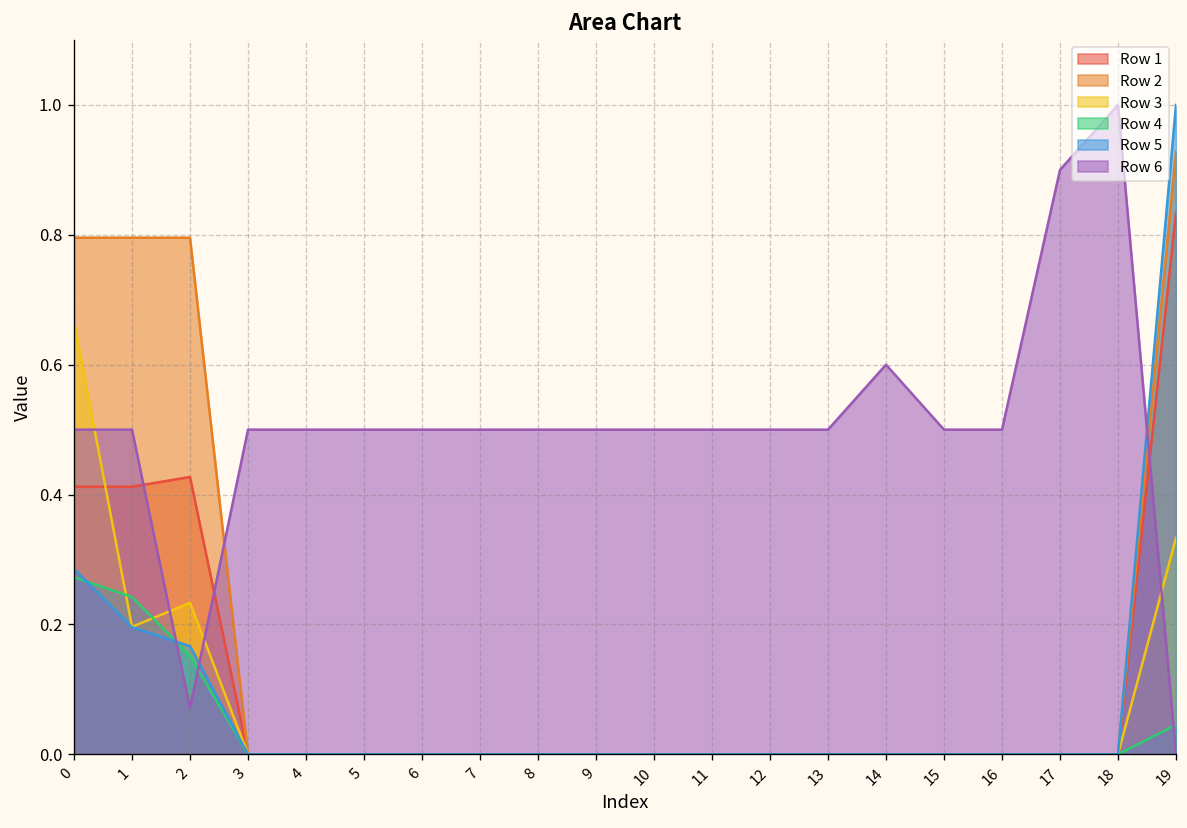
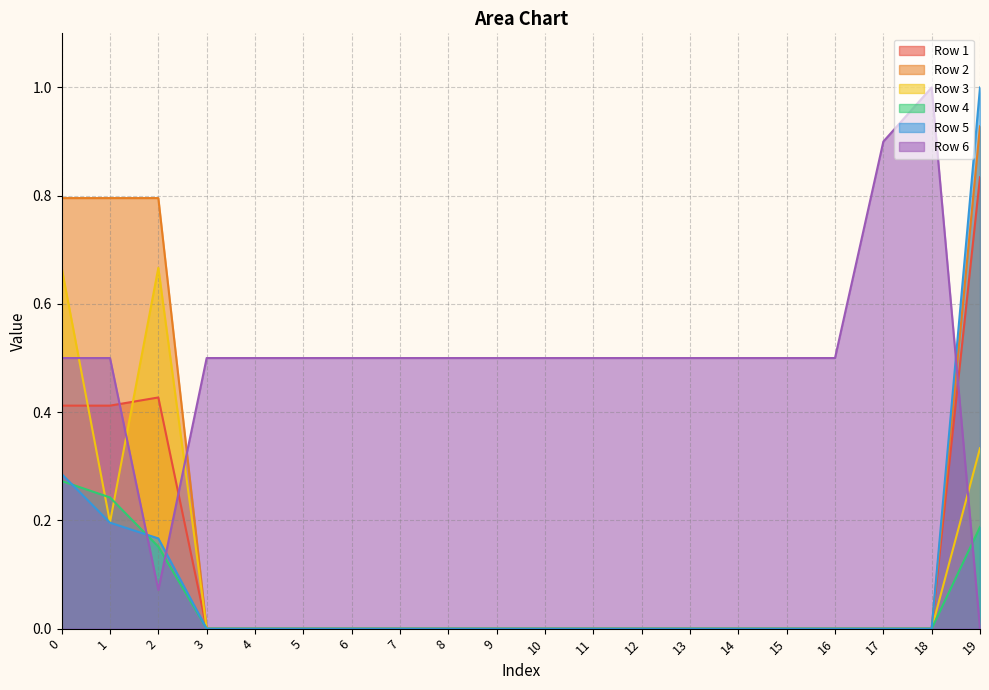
  {
    "Row 3": {
      "0": 0.67,
-     "2": 0.23,
+     "2": 0.67,
      "19": 0.33
    },
    "Row 4": {
      "0": 0.27,
      "1": 0.24,
      "2": 0.15,
-     "19": 0.05
+     "19": 0.19
    },
    "Row 5": {
      "0": 0.29,
      "2": 0.17,
      "19": 1.00
    },
    "Row 6": {
      "0": 0.5,
      "1": 0.5,
      "2": 0.07,
      "3": 0.5,
      "4": 0.5,
      "5": 0.5,
      "6": 0.5,
      "7": 0.5,
      "8": 0.5,
      "9": 0.5,
      "10": 0.5,
      "11": 0.5,
      "12": 0.5,
      "13": 0.5,
-     "14": 0.6,
+     "14": 0.5,
      "15": 0.5,
      "16": 0.5,
      "17": 0.9,
      "19": 0.0
    }
  }
